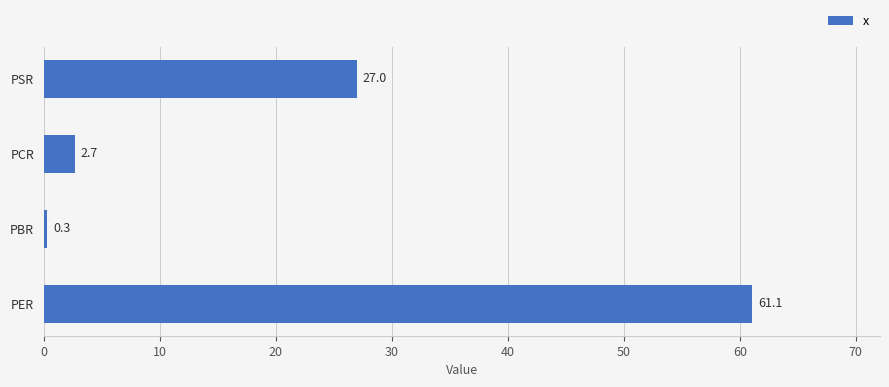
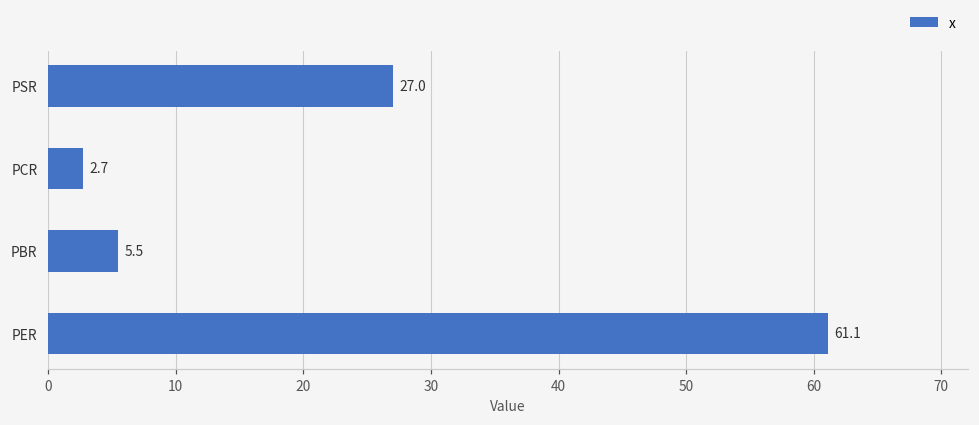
  {
    "PSR": 27.0,
    "PCR": 2.7,
-   "PBR": 0.3,
+   "PBR": 5.5,
    "PER": 61.1
  }
